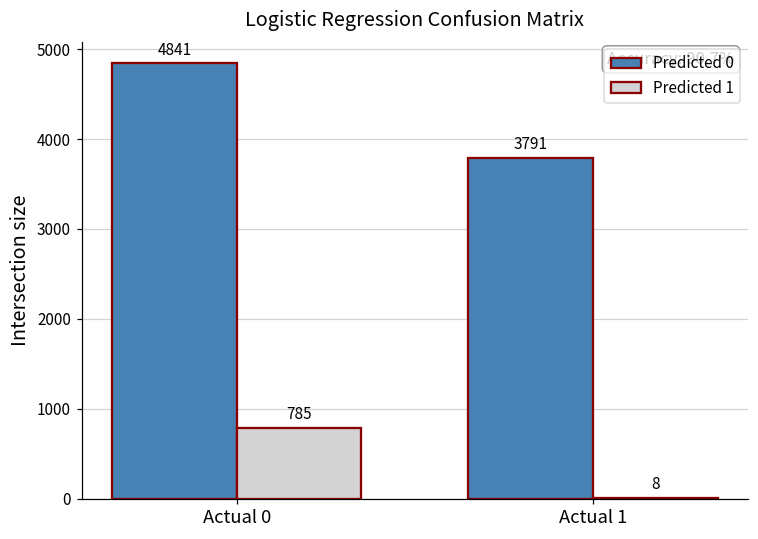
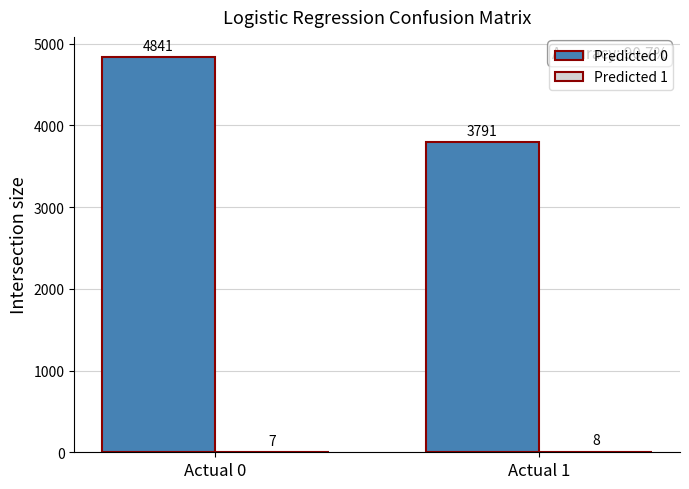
  {
    "Predicted 0": {
      "Actual 0": 4841,
      "Actual 1": 3791
    },
    "Predicted 1": {
-     "Actual 0": 785,
+     "Actual 0": 7,
      "Actual 1": 8
    }
  }
